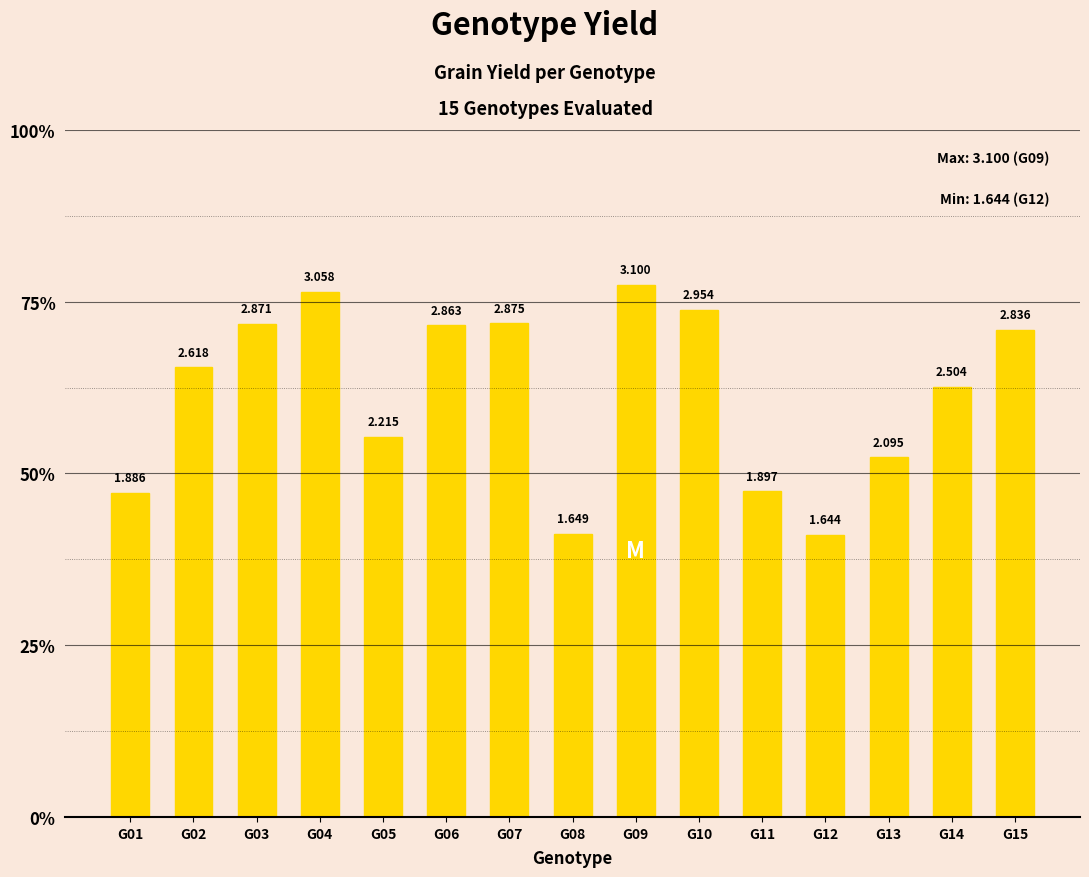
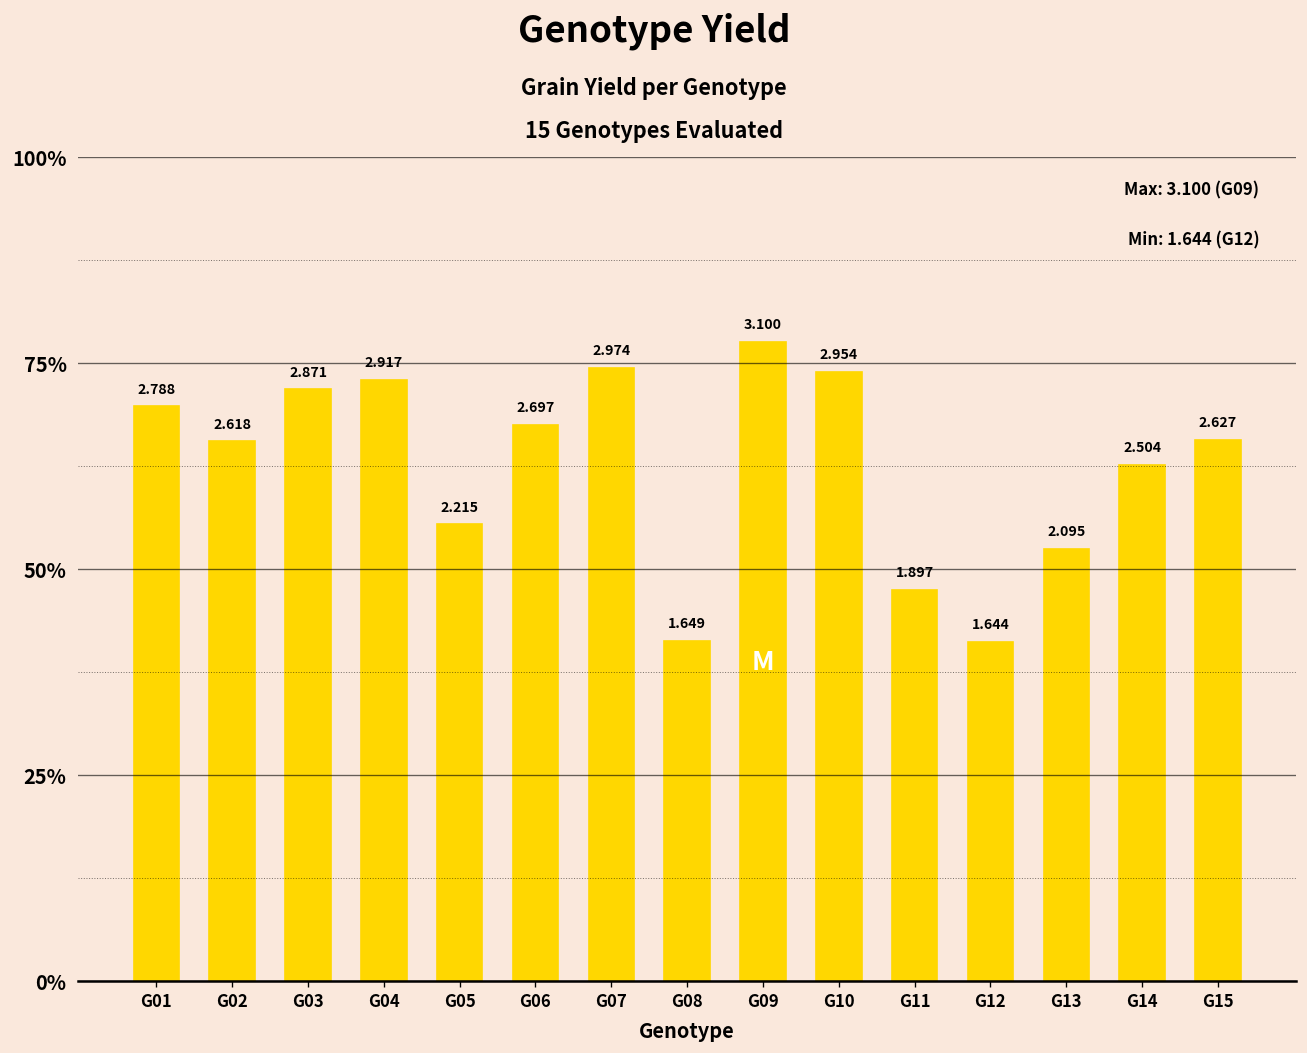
  {
-   "G01": 1.886,
+   "G01": 2.788,
    "G02": 2.618,
    "G03": 2.871,
-   "G04": 3.058,
+   "G04": 2.917,
    "G05": 2.215,
-   "G06": 2.863,
-   "G07": 2.875,
+   "G06": 2.697,
+   "G07": 2.974,
    "G08": 1.649,
    "G09": 3.100,
    "G10": 2.954,
    "G11": 1.897,
    "G12": 1.644,
    "G13": 2.095,
    "G14": 2.504,
-   "G15": 2.836
+   "G15": 2.627
  }
